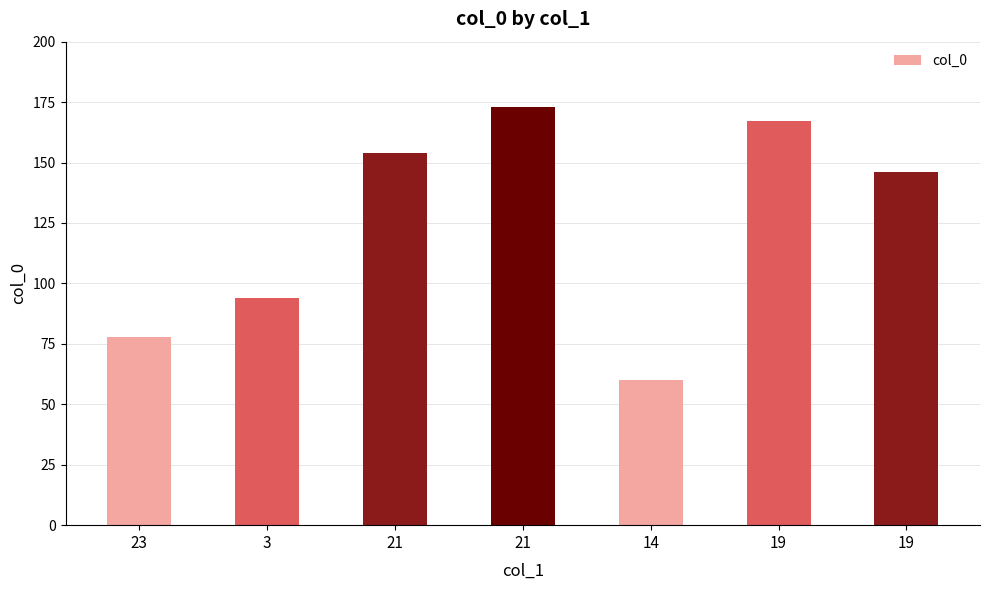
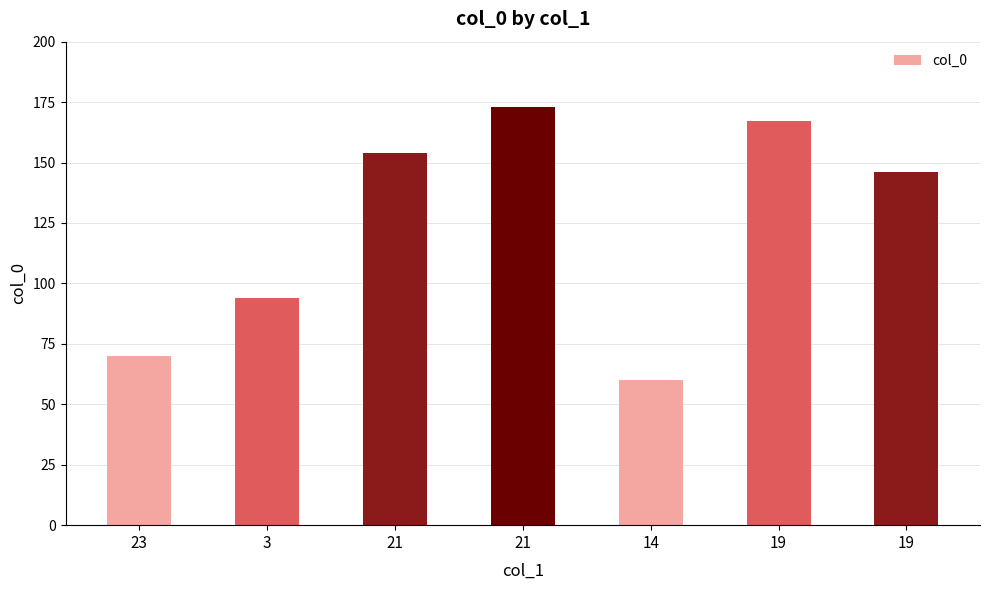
  {
-   "23": 78,
+   "23": 70,
    "3": 94,
    "14": 60
  }
